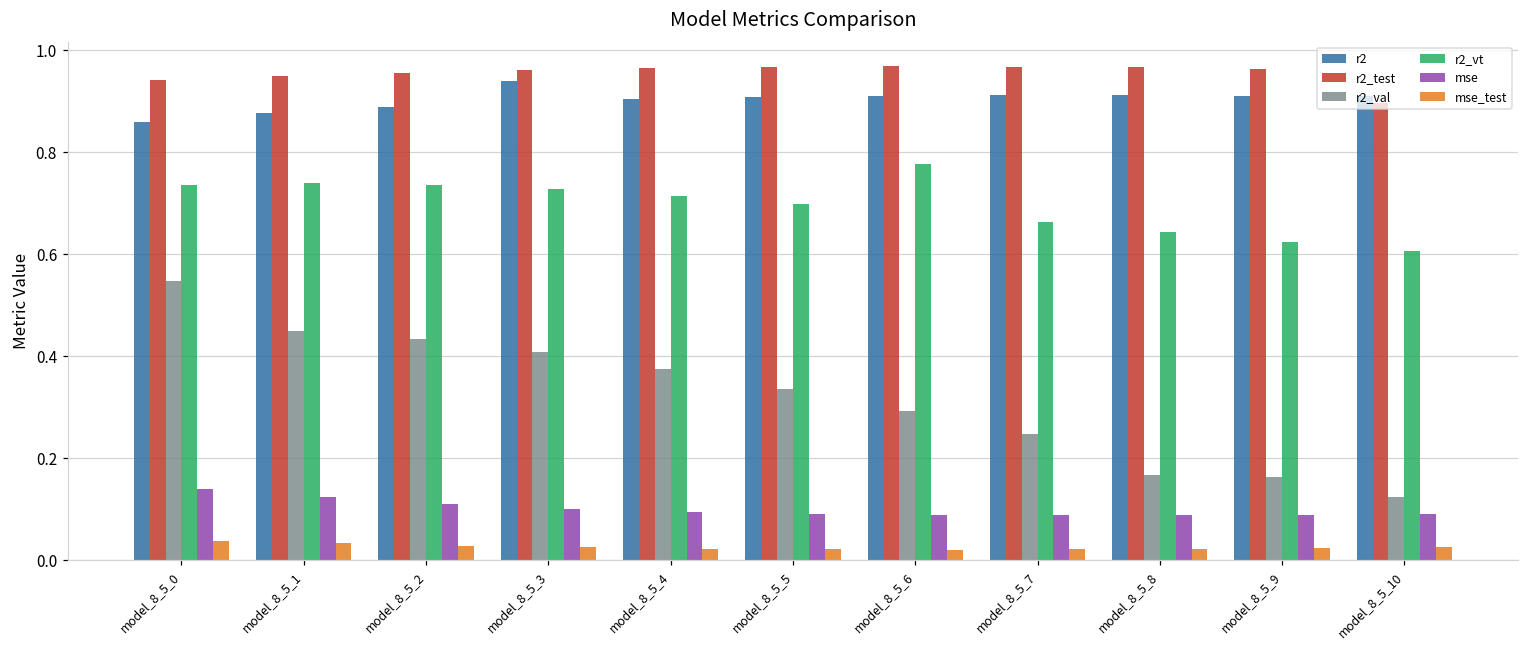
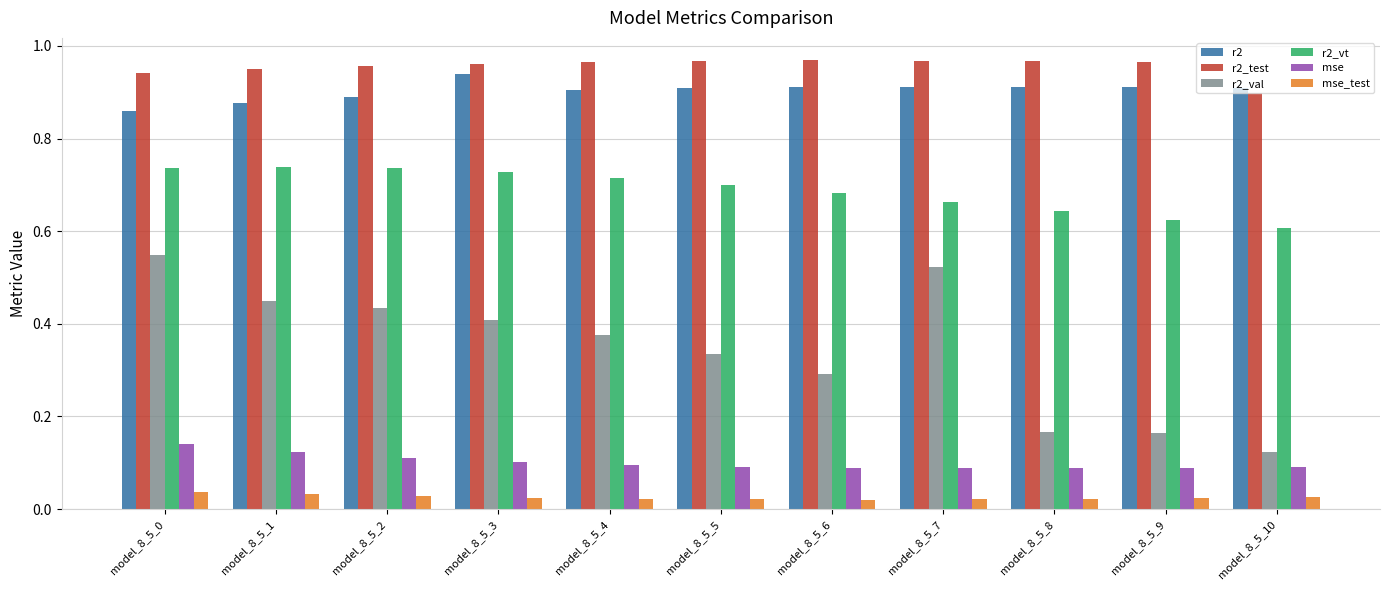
  {
    "r2": {
      "model_8_5_0": 0.86,
      "model_8_5_1": 0.88,
      "model_8_5_2": 0.89,
      "model_8_5_3": 0.94,
      "model_8_5_4": 0.91,
      "model_8_5_5": 0.91,
      "model_8_5_6": 0.91,
      "model_8_5_7": 0.91,
      "model_8_5_8": 0.91,
      "model_8_5_9": 0.91
    },
    "r2_test": {
      "model_8_5_0": 0.94,
      "model_8_5_1": 0.95,
      "model_8_5_2": 0.96,
      "model_8_5_3": 0.96,
      "model_8_5_4": 0.97,
      "model_8_5_5": 0.97,
      "model_8_5_6": 0.97,
      "model_8_5_7": 0.97,
      "model_8_5_8": 0.97,
      "model_8_5_9": 0.96
    },
    "r2_val": {
      "model_8_5_0": 0.55,
      "model_8_5_1": 0.45,
      "model_8_5_2": 0.43,
      "model_8_5_3": 0.41,
      "model_8_5_4": 0.37,
      "model_8_5_5": 0.34,
      "model_8_5_6": 0.29,
-     "model_8_5_7": 0.25,
+     "model_8_5_7": 0.52,
      "model_8_5_8": 0.17,
      "model_8_5_9": 0.16,
      "model_8_5_10": 0.12
    },
    "r2_vt": {
      "model_8_5_0": 0.74,
      "model_8_5_1": 0.74,
      "model_8_5_2": 0.74,
      "model_8_5_3": 0.73,
      "model_8_5_4": 0.72,
      "model_8_5_5": 0.70,
-     "model_8_5_6": 0.78,
+     "model_8_5_6": 0.68,
      "model_8_5_7": 0.66,
      "model_8_5_8": 0.64,
      "model_8_5_9": 0.62,
      "model_8_5_10": 0.61
    },
    "mse": {
      "model_8_5_0": 0.14,
      "model_8_5_1": 0.12,
      "model_8_5_2": 0.11,
      "model_8_5_3": 0.10,
      "model_8_5_4": 0.09,
      "model_8_5_5": 0.09,
      "model_8_5_6": 0.09,
      "model_8_5_7": 0.09,
      "model_8_5_8": 0.09,
      "model_8_5_9": 0.09,
      "model_8_5_10": 0.09
    },
    "mse_test": {
      "model_8_5_0": 0.04,
      "model_8_5_1": 0.03,
      "model_8_5_2": 0.03,
      "model_8_5_3": 0.03,
      "model_8_5_4": 0.02,
      "model_8_5_5": 0.02,
      "model_8_5_6": 0.02,
      "model_8_5_7": 0.02,
      "model_8_5_8": 0.02,
      "model_8_5_9": 0.02,
      "model_8_5_10": 0.03
    }
  }
